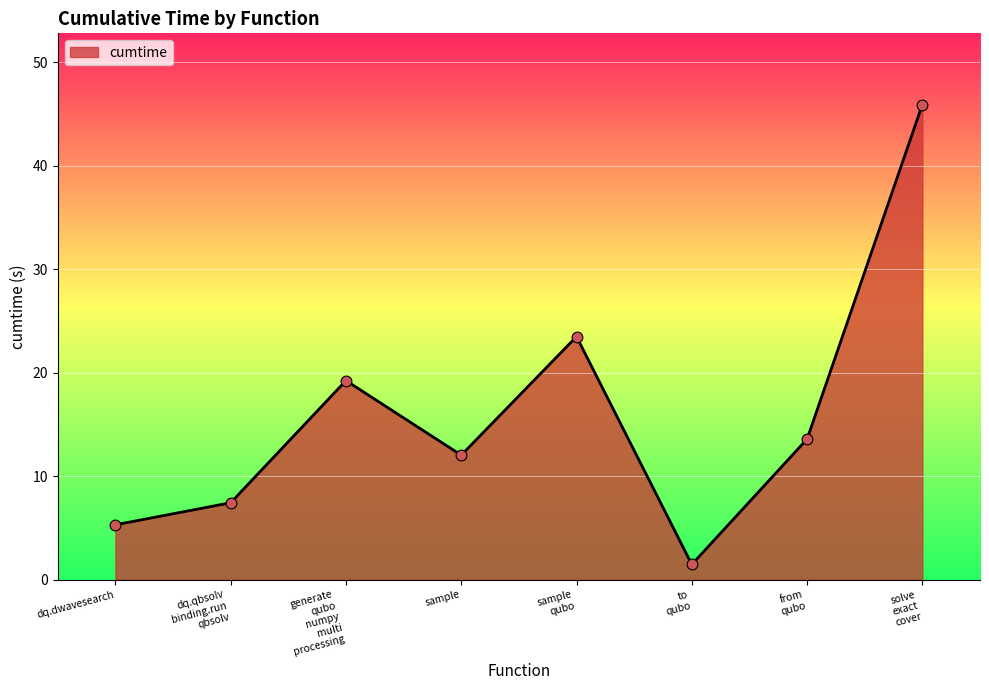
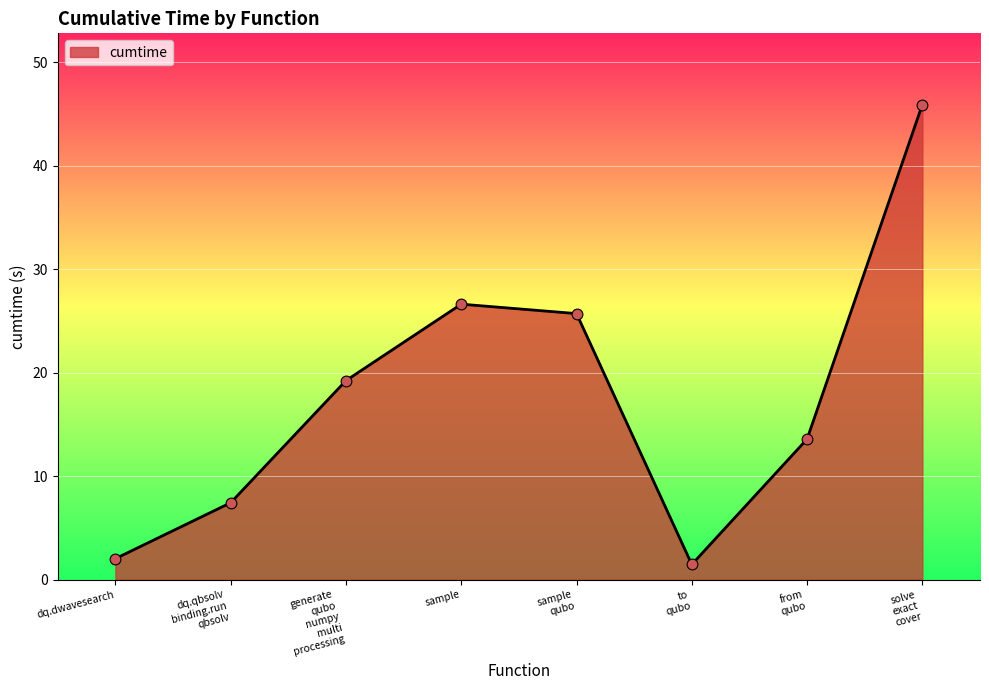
  {
-   "dq.dwavesearch": 5.3,
+   "dq.dwavesearch": 2.0,
    "dq.qbsolv binding.run qbsolv": 7.4,
    "generate qubo numpy multi processing": 19.2,
-   "sample": 12.0,
-   "sample qubo": 23.5,
+   "sample": 26.6,
+   "sample qubo": 25.7,
    "to qubo": 1.5,
    "from qubo": 13.6,
    "solve exact cover": 45.9
  }
